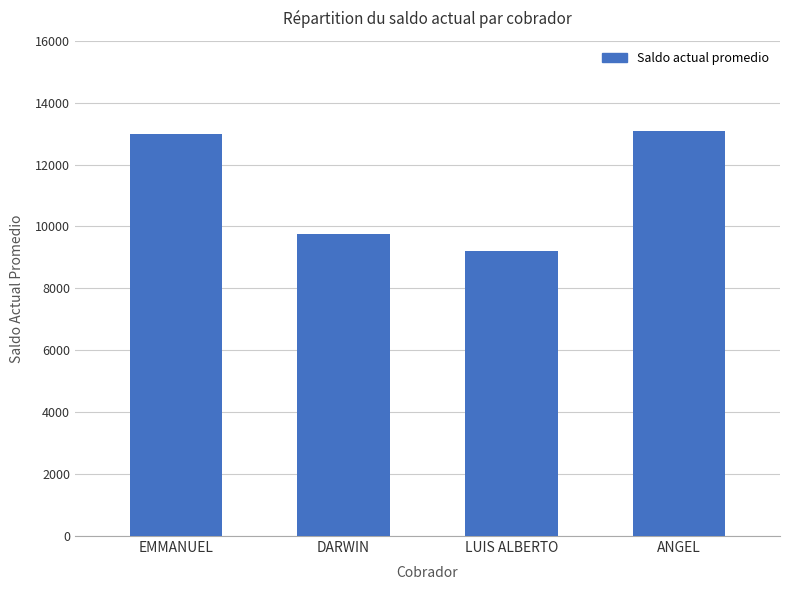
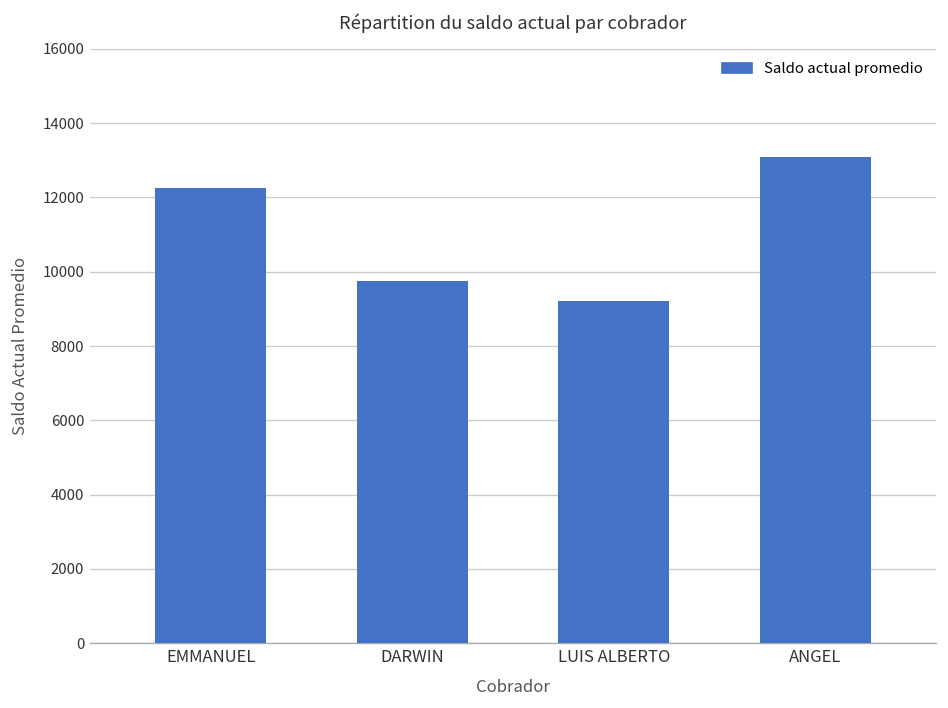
  {
-   "EMMANUEL": 13000,
+   "EMMANUEL": 12300,
    "DARWIN": 9800,
    "LUIS ALBERTO": 9200,
    "ANGEL": 13100
  }
